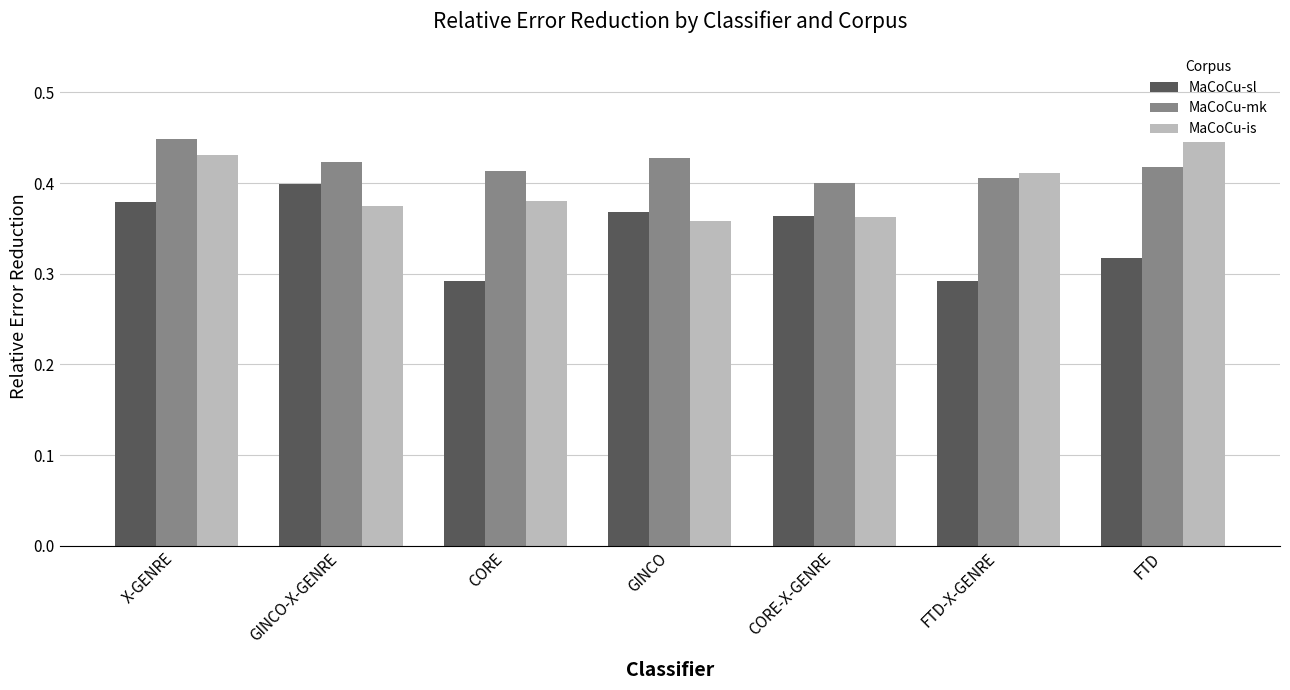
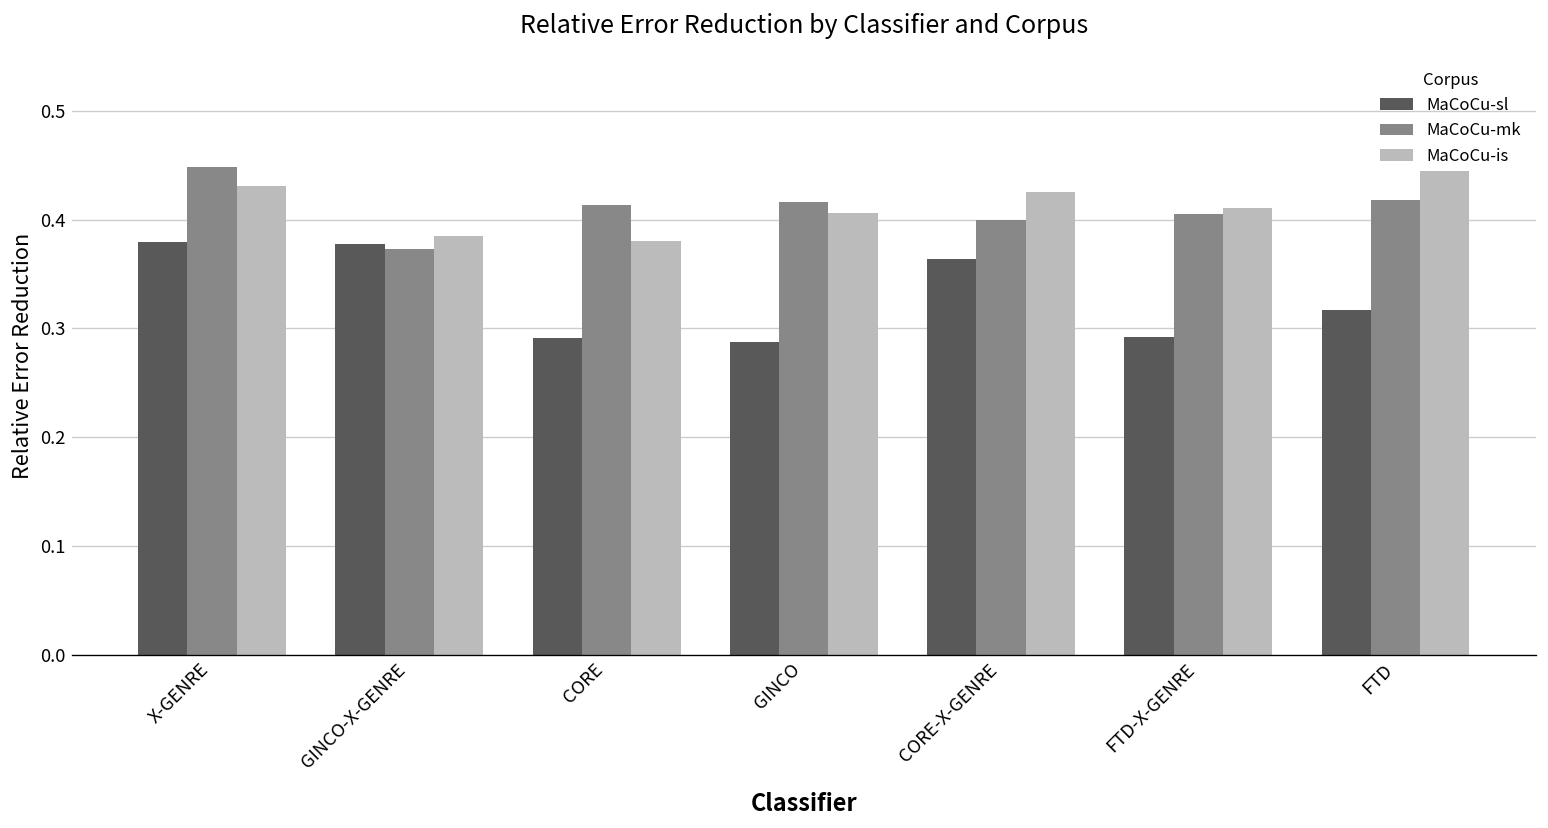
  {
    "MaCoCu-sl": {
      "X-GENRE": 0.38,
-     "GINCO-X-GENRE": 0.40,
+     "GINCO-X-GENRE": 0.38,
      "CORE": 0.29,
-     "GINCO": 0.37,
+     "GINCO": 0.29,
      "CORE-X-GENRE": 0.36,
      "FTD-X-GENRE": 0.29,
      "FTD": 0.32
    },
    "MaCoCu-mk": {
      "X-GENRE": 0.45,
-     "GINCO-X-GENRE": 0.42,
+     "GINCO-X-GENRE": 0.37,
      "CORE": 0.41,
-     "GINCO": 0.43,
+     "GINCO": 0.42,
      "CORE-X-GENRE": 0.40,
      "FTD-X-GENRE": 0.41,
      "FTD": 0.42
    },
    "MaCoCu-is": {
      "X-GENRE": 0.43,
-     "GINCO-X-GENRE": 0.38,
+     "GINCO-X-GENRE": 0.39,
      "CORE": 0.38,
-     "GINCO": 0.36,
-     "CORE-X-GENRE": 0.36,
+     "GINCO": 0.41,
+     "CORE-X-GENRE": 0.43,
      "FTD-X-GENRE": 0.41,
      "FTD": 0.45
    }
  }
